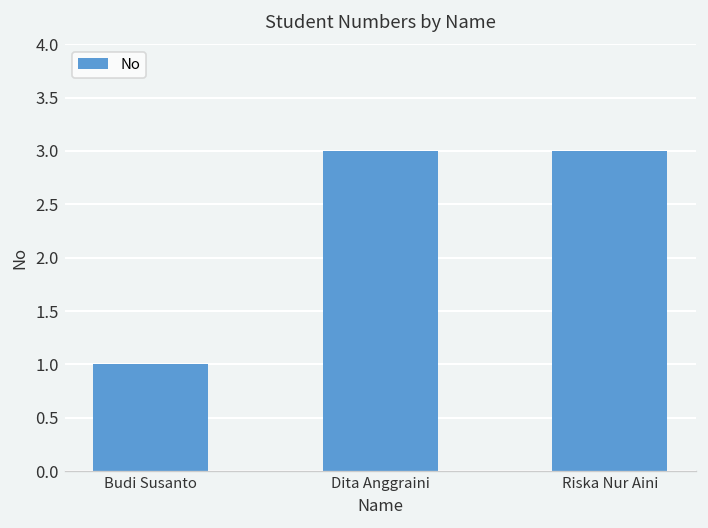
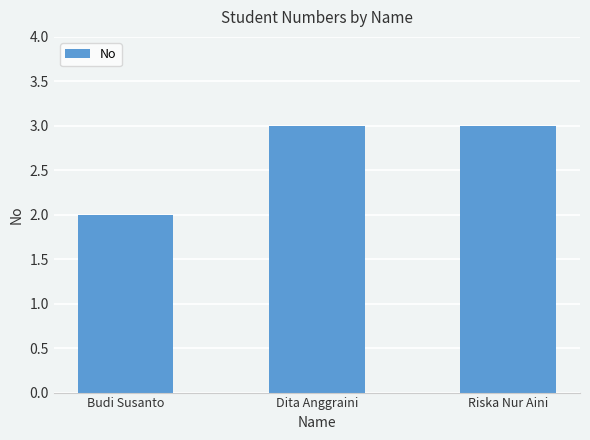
  {
-   "Budi Susanto": 1,
+   "Budi Susanto": 2,
    "Dita Anggraini": 3,
    "Riska Nur Aini": 3
  }
